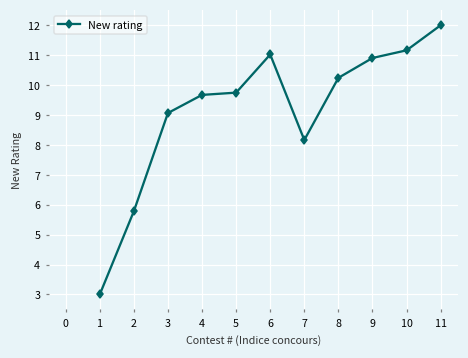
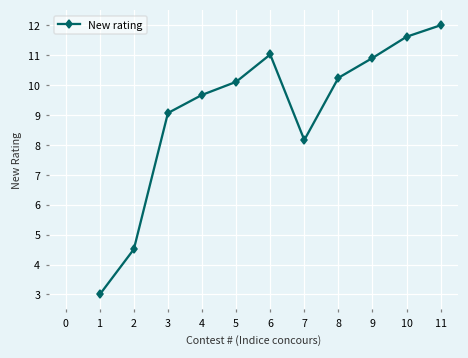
  {
    "1": 3.0,
-   "2": 5.8,
+   "2": 4.5,
    "3": 9.1,
    "4": 9.7,
-   "5": 9.7,
+   "5": 10.1,
    "6": 11.0,
    "7": 8.2,
    "8": 10.2,
    "9": 10.9,
-   "10": 11.2,
+   "10": 11.6,
    "11": 12.0
  }
